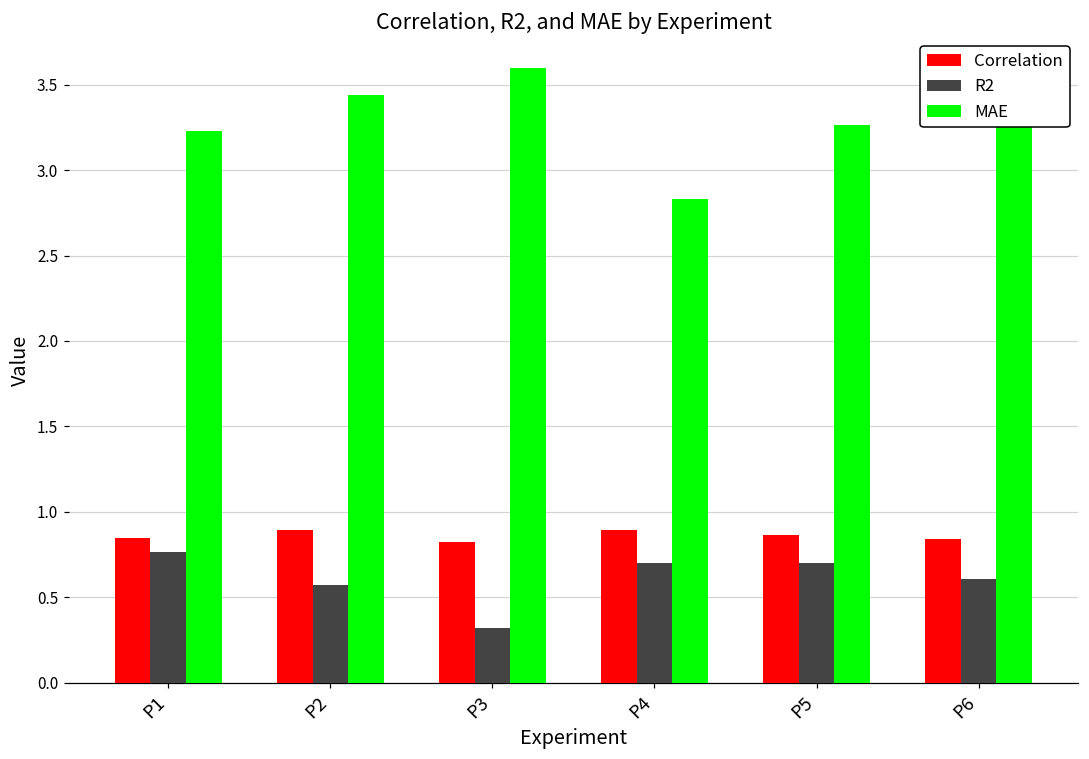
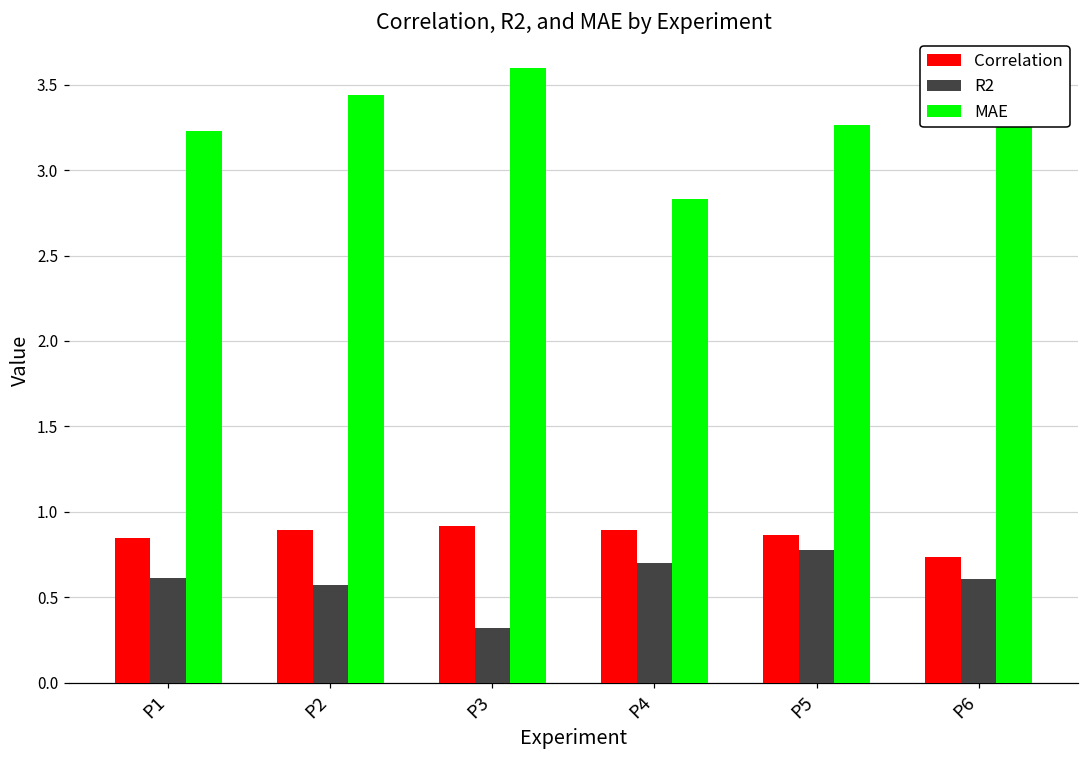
  {
    "Correlation": {
      "P1": 0.85,
      "P2": 0.90,
-     "P3": 0.82,
+     "P3": 0.92,
      "P4": 0.89,
      "P5": 0.86,
-     "P6": 0.84
+     "P6": 0.73
    },
    "R2": {
-     "P1": 0.76,
+     "P1": 0.61,
      "P2": 0.57,
      "P3": 0.32,
      "P4": 0.70,
-     "P5": 0.70,
+     "P5": 0.77,
      "P6": 0.61
    },
    "MAE": {
      "P1": 3.23,
      "P2": 3.44,
      "P3": 3.59,
      "P4": 2.83,
      "P5": 3.27
    }
  }
